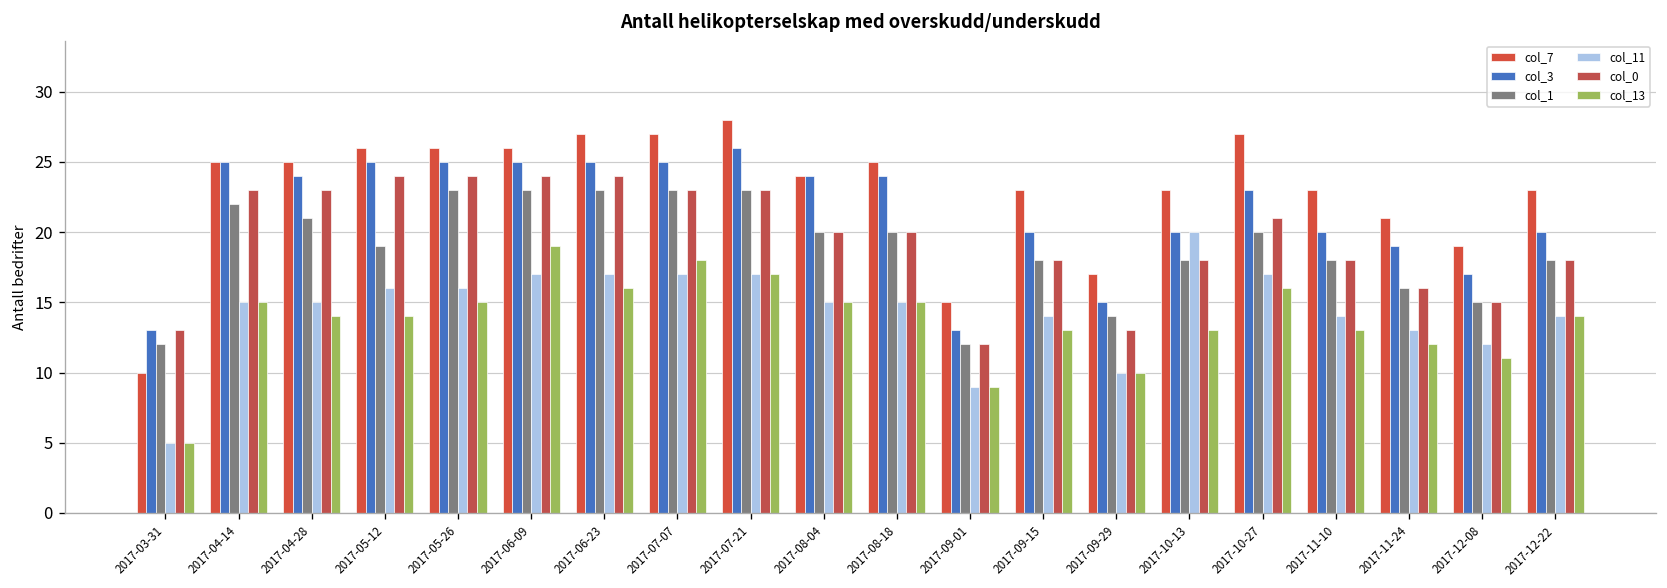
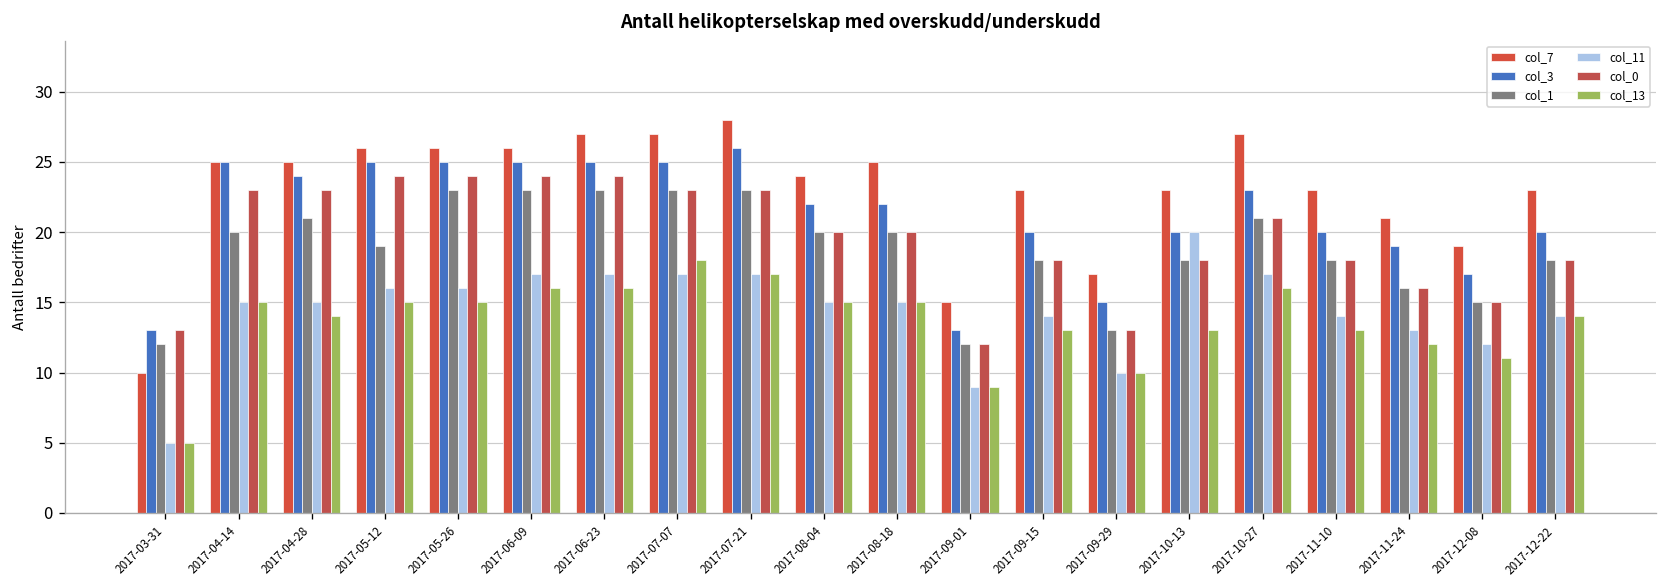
  {
    "col_3": {
      "2017-03-31": 13,
      "2017-04-14": 25,
      "2017-04-28": 24,
      "2017-05-12": 25,
      "2017-05-26": 25,
      "2017-06-09": 25,
      "2017-06-23": 25,
      "2017-07-07": 25,
      "2017-07-21": 26,
-     "2017-08-04": 24,
-     "2017-08-18": 24,
+     "2017-08-04": 22,
+     "2017-08-18": 22,
      "2017-09-01": 13,
      "2017-09-15": 20,
      "2017-09-29": 15,
      "2017-10-13": 20,
      "2017-10-27": 23,
      "2017-11-10": 20,
      "2017-11-24": 19,
      "2017-12-08": 17,
      "2017-12-22": 20
    },
    "col_1": {
      "2017-03-31": 12,
-     "2017-04-14": 22,
+     "2017-04-14": 20,
      "2017-04-28": 21,
      "2017-05-12": 19,
      "2017-05-26": 23,
      "2017-06-09": 23,
      "2017-06-23": 23,
      "2017-07-07": 23,
      "2017-07-21": 23,
      "2017-08-04": 20,
      "2017-08-18": 20,
      "2017-09-01": 12,
      "2017-09-15": 18,
-     "2017-09-29": 14,
+     "2017-09-29": 13,
      "2017-10-13": 18,
-     "2017-10-27": 20,
+     "2017-10-27": 21,
      "2017-11-10": 18,
      "2017-11-24": 16,
      "2017-12-08": 15,
      "2017-12-22": 18
    },
    "col_11": {
      "2017-03-31": 5,
      "2017-04-14": 15,
      "2017-04-28": 15,
      "2017-05-12": 16,
      "2017-05-26": 16,
      "2017-06-09": 17,
      "2017-06-23": 17,
      "2017-07-07": 17,
      "2017-07-21": 17,
      "2017-08-04": 15,
      "2017-08-18": 15,
      "2017-09-01": 9,
      "2017-09-15": 14,
      "2017-09-29": 10,
      "2017-10-13": 20,
      "2017-10-27": 17,
      "2017-11-10": 14,
      "2017-11-24": 13,
      "2017-12-08": 12,
      "2017-12-22": 14
    },
    "col_13": {
      "2017-03-31": 5,
      "2017-04-14": 15,
      "2017-04-28": 14,
-     "2017-05-12": 14,
+     "2017-05-12": 15,
      "2017-05-26": 15,
-     "2017-06-09": 19,
+     "2017-06-09": 16,
      "2017-06-23": 16,
      "2017-07-07": 18,
      "2017-07-21": 17,
      "2017-08-04": 15,
      "2017-08-18": 15,
      "2017-09-01": 9,
      "2017-09-15": 13,
      "2017-09-29": 10,
      "2017-10-13": 13,
      "2017-10-27": 16,
      "2017-11-10": 13,
      "2017-11-24": 12,
      "2017-12-08": 11,
      "2017-12-22": 14
    }
  }
